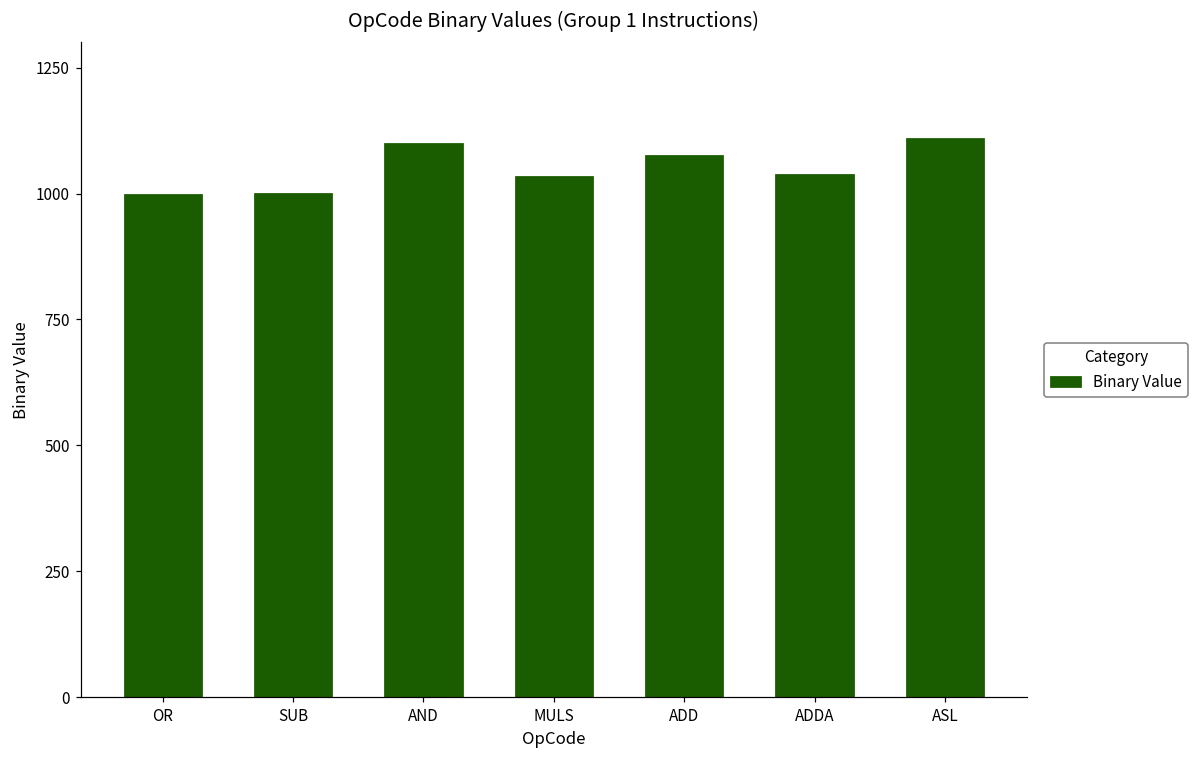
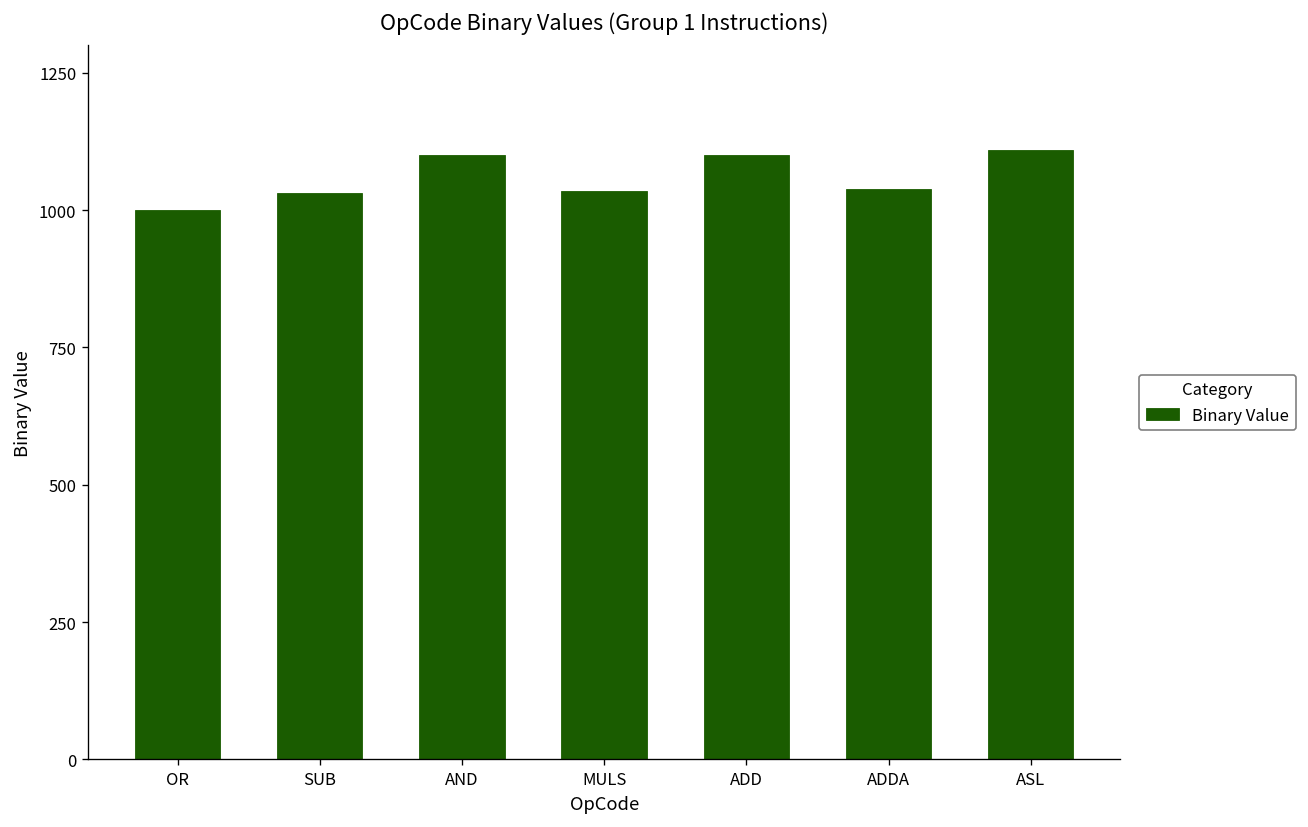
  {
    "OR": 1000,
-   "SUB": 1000,
+   "SUB": 1030,
    "AND": 1100,
    "MULS": 1030,
-   "ADD": 1080,
+   "ADD": 1100,
    "ADDA": 1040,
    "ASL": 1110
  }
